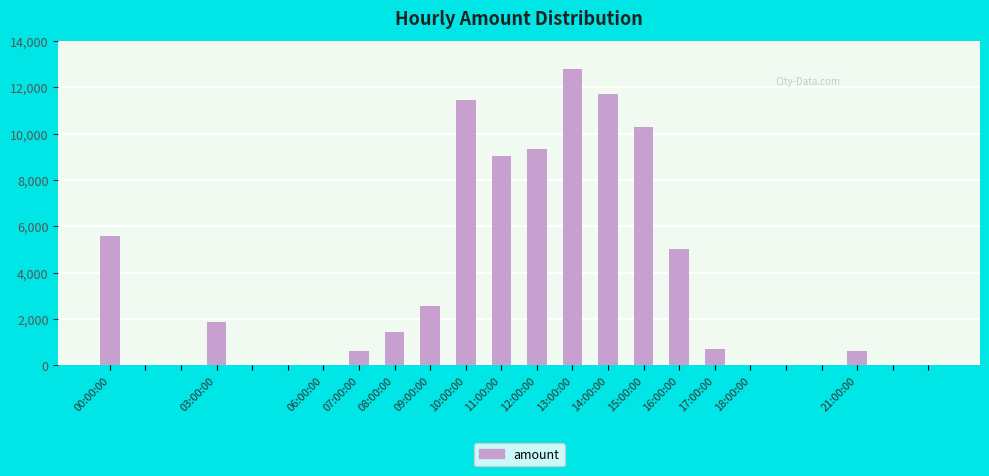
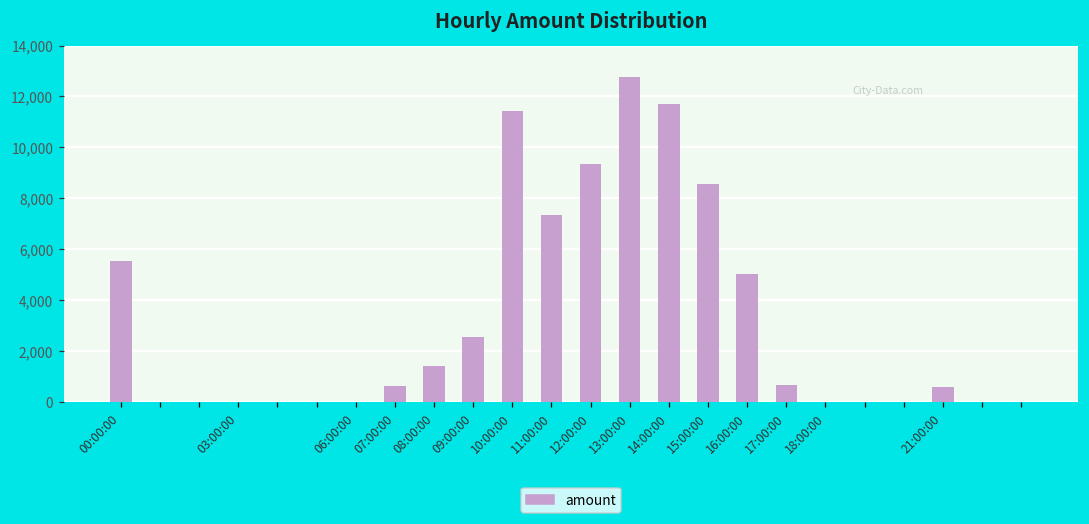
  {
    "00:00:00": "5,600",
-   "03:00:00": "1,900",
+   "03:00:00": "0",
    "06:00:00": "0",
    "07:00:00": "600",
    "08:00:00": "1,400",
    "09:00:00": "2,600",
    "10:00:00": "11,400",
-   "11:00:00": "9,100",
+   "11:00:00": "7,400",
    "12:00:00": "9,300",
    "13:00:00": "12,800",
    "14:00:00": "11,700",
-   "15:00:00": "10,300",
+   "15:00:00": "8,600",
    "16:00:00": "5,000",
    "17:00:00": "700",
    "18:00:00": "0",
    "21:00:00": "600"
  }
